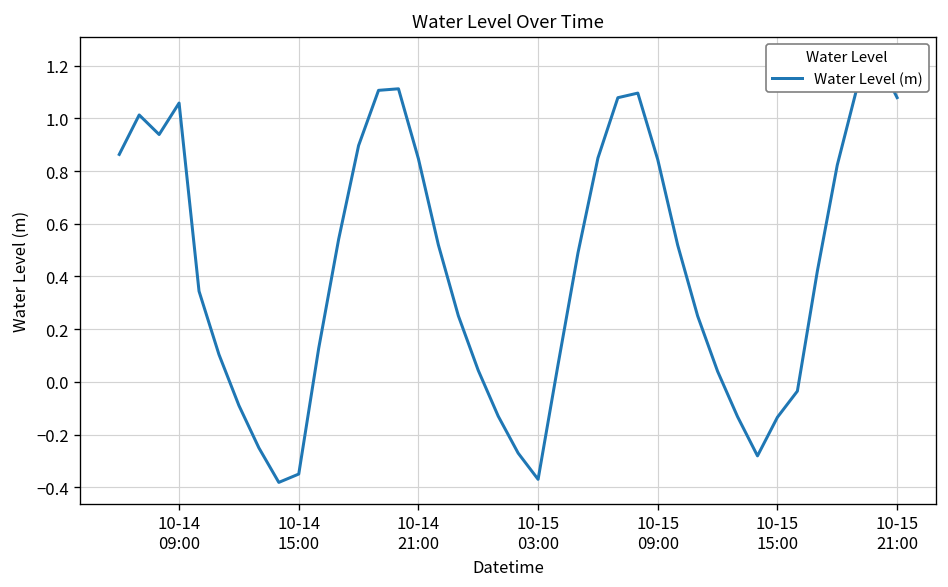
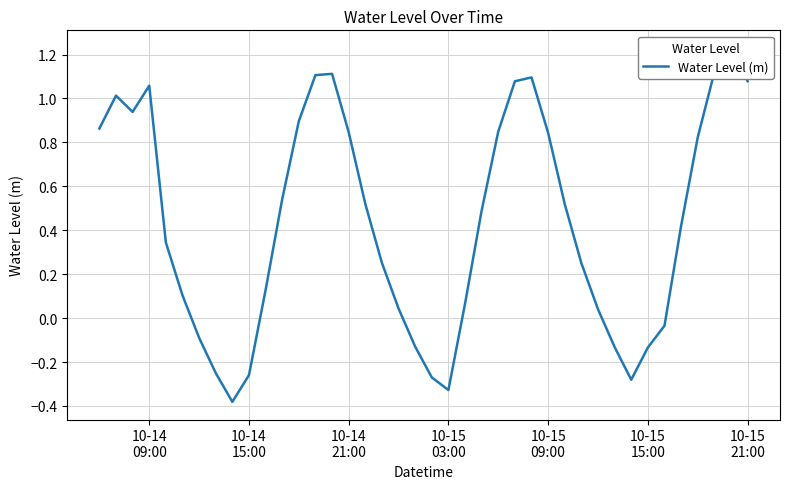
  {
    "10-14 09:00": 1.06,
-   "10-14 15:00": -0.35,
+   "10-14 15:00": -0.26,
    "10-14 21:00": 0.85,
-   "10-15 03:00": -0.37,
+   "10-15 03:00": -0.33,
    "10-15 09:00": 0.84,
    "10-15 15:00": -0.13,
    "10-15 21:00": 1.08
  }
